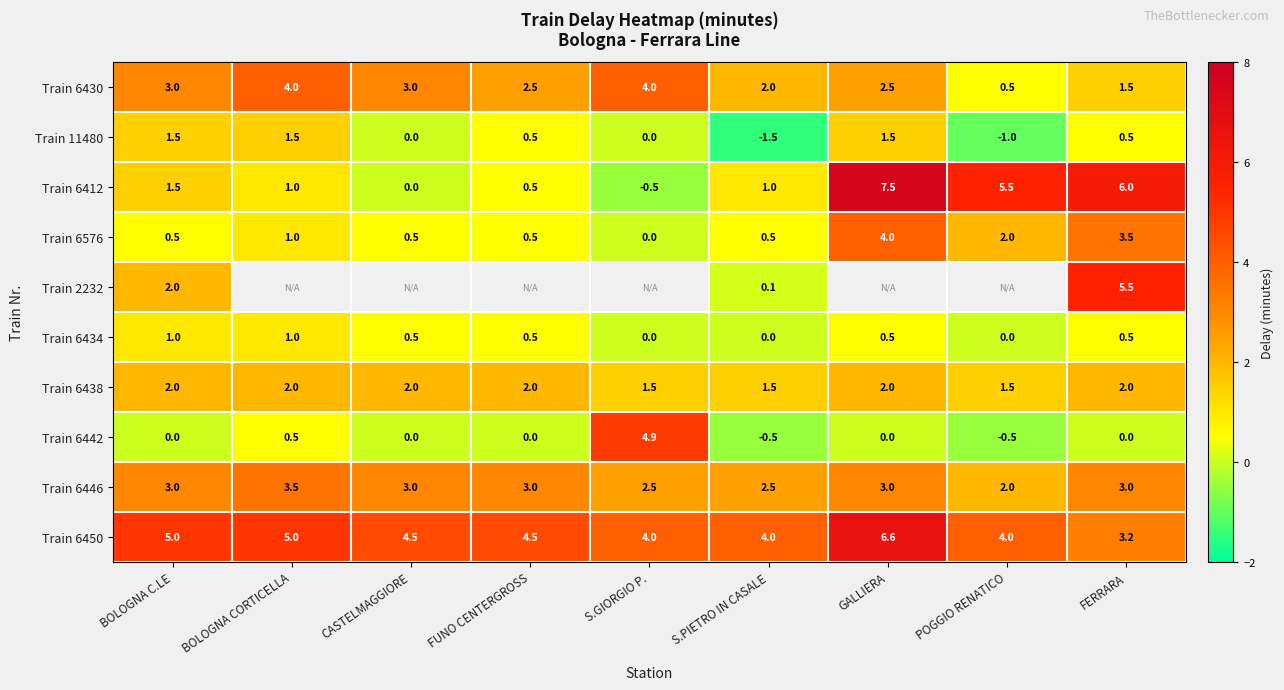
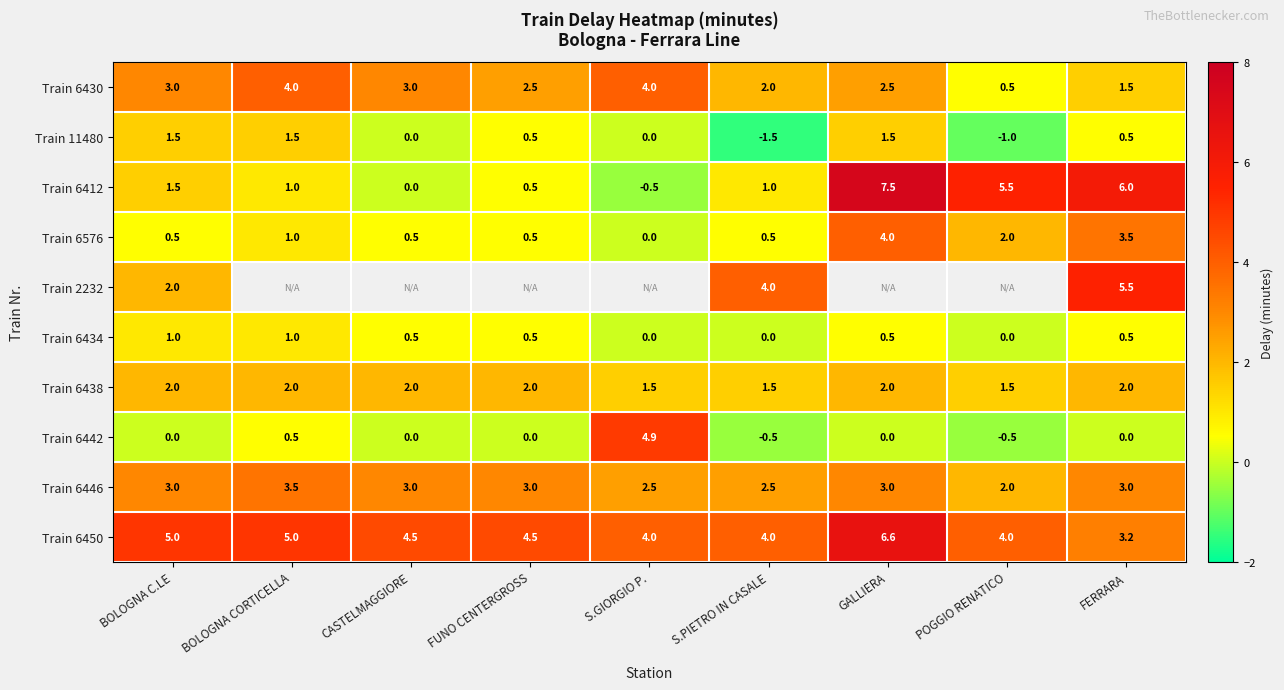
  {
    "Train 6430": {
      "BOLOGNA C.LE": 3.0,
      "BOLOGNA CORTICELLA": 4.0,
      "CASTELMAGGIORE": 3.0,
      "FUNO CENTERGROSS": 2.5,
      "S.GIORGIO P.": 4.0,
      "S.PIETRO IN CASALE": 2.0,
      "GALLIERA": 2.5,
      "POGGIO RENATICO": 0.5,
      "FERRARA": 1.5
    },
    "Train 11480": {
      "BOLOGNA C.LE": 1.5,
      "BOLOGNA CORTICELLA": 1.5,
      "CASTELMAGGIORE": 0.0,
      "FUNO CENTERGROSS": 0.5,
      "S.GIORGIO P.": 0.0,
      "S.PIETRO IN CASALE": -1.5,
      "GALLIERA": 1.5,
      "POGGIO RENATICO": -1.0,
      "FERRARA": 0.5
    },
    "Train 6412": {
      "BOLOGNA C.LE": 1.5,
      "BOLOGNA CORTICELLA": 1.0,
      "CASTELMAGGIORE": 0.0,
      "FUNO CENTERGROSS": 0.5,
      "S.GIORGIO P.": -0.5,
      "S.PIETRO IN CASALE": 1.0,
      "GALLIERA": 7.5,
      "POGGIO RENATICO": 5.5,
      "FERRARA": 6.0
    },
    "Train 6576": {
      "BOLOGNA C.LE": 0.5,
      "BOLOGNA CORTICELLA": 1.0,
      "CASTELMAGGIORE": 0.5,
      "FUNO CENTERGROSS": 0.5,
      "S.GIORGIO P.": 0.0,
      "S.PIETRO IN CASALE": 0.5,
      "GALLIERA": 4.0,
      "POGGIO RENATICO": 2.0,
      "FERRARA": 3.5
    },
    "Train 2232": {
      "BOLOGNA C.LE": 2.0,
-     "S.PIETRO IN CASALE": 0.1,
+     "S.PIETRO IN CASALE": 4.0,
      "FERRARA": 5.5
    },
    "Train 6434": {
      "BOLOGNA C.LE": 1.0,
      "BOLOGNA CORTICELLA": 1.0,
      "CASTELMAGGIORE": 0.5,
      "FUNO CENTERGROSS": 0.5,
      "S.GIORGIO P.": 0.0,
      "S.PIETRO IN CASALE": 0.0,
      "GALLIERA": 0.5,
      "POGGIO RENATICO": 0.0,
      "FERRARA": 0.5
    },
    "Train 6438": {
      "BOLOGNA C.LE": 2.0,
      "BOLOGNA CORTICELLA": 2.0,
      "CASTELMAGGIORE": 2.0,
      "FUNO CENTERGROSS": 2.0,
      "S.GIORGIO P.": 1.5,
      "S.PIETRO IN CASALE": 1.5,
      "GALLIERA": 2.0,
      "POGGIO RENATICO": 1.5,
      "FERRARA": 2.0
    },
    "Train 6442": {
      "BOLOGNA C.LE": 0.0,
      "BOLOGNA CORTICELLA": 0.5,
      "CASTELMAGGIORE": 0.0,
      "FUNO CENTERGROSS": 0.0,
      "S.GIORGIO P.": 4.9,
      "S.PIETRO IN CASALE": -0.5,
      "GALLIERA": 0.0,
      "POGGIO RENATICO": -0.5,
      "FERRARA": 0.0
    },
    "Train 6446": {
      "BOLOGNA C.LE": 3.0,
      "BOLOGNA CORTICELLA": 3.5,
      "CASTELMAGGIORE": 3.0,
      "FUNO CENTERGROSS": 3.0,
      "S.GIORGIO P.": 2.5,
      "S.PIETRO IN CASALE": 2.5,
      "GALLIERA": 3.0,
      "POGGIO RENATICO": 2.0,
      "FERRARA": 3.0
    },
    "Train 6450": {
      "BOLOGNA C.LE": 5.0,
      "BOLOGNA CORTICELLA": 5.0,
      "CASTELMAGGIORE": 4.5,
      "FUNO CENTERGROSS": 4.5,
      "S.GIORGIO P.": 4.0,
      "S.PIETRO IN CASALE": 4.0,
      "GALLIERA": 6.6,
      "POGGIO RENATICO": 4.0,
      "FERRARA": 3.2
    }
  }
